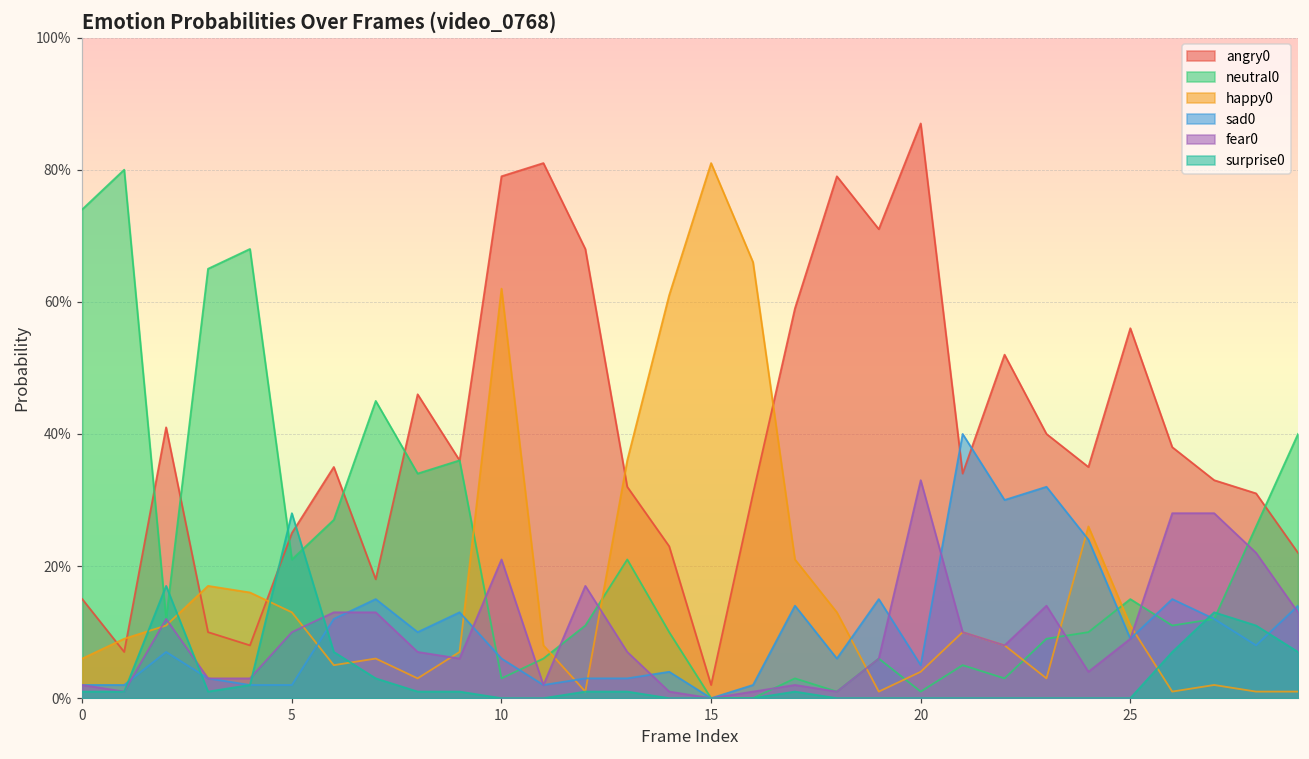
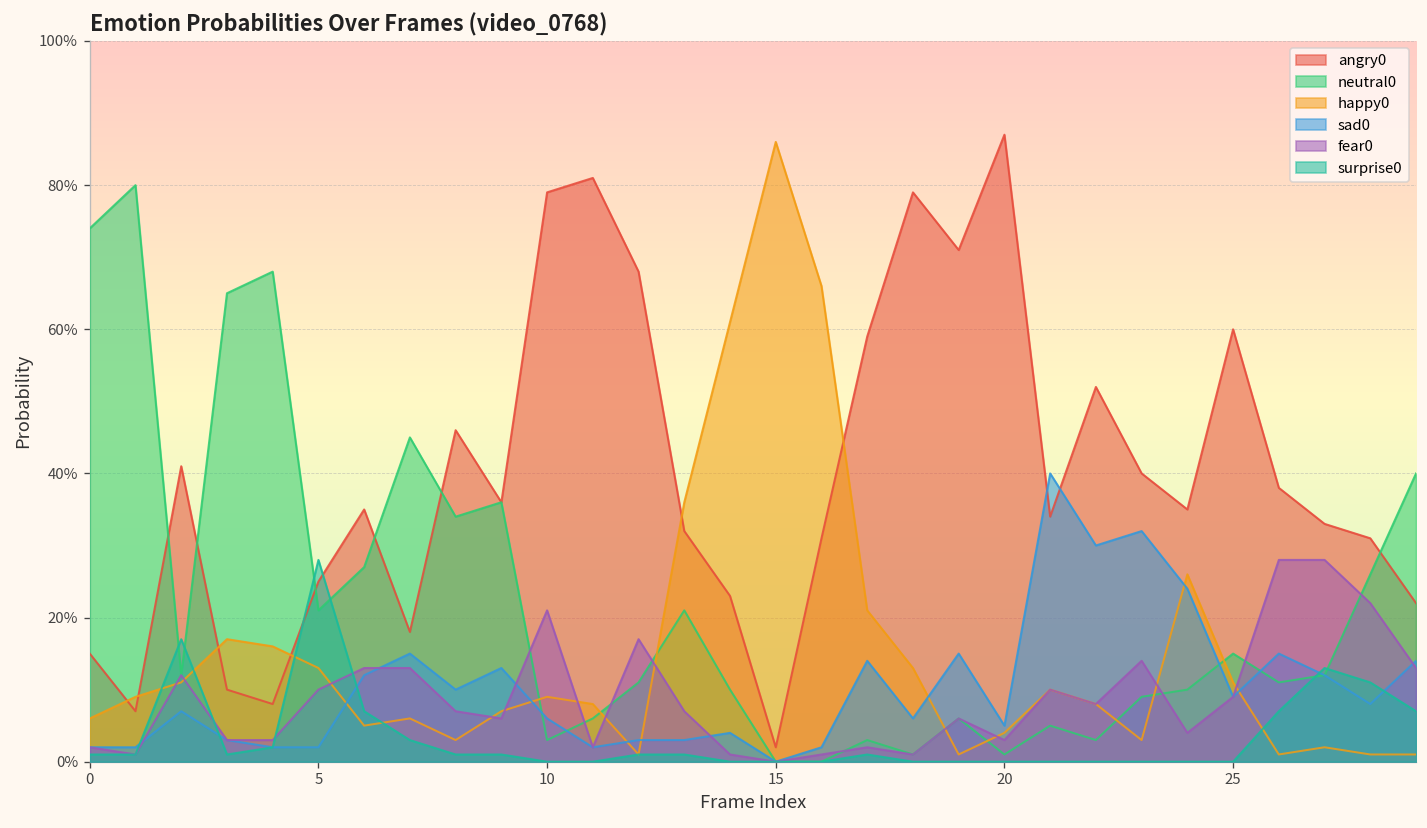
  {
    "angry0": {
      "0": "15%",
      "5": "25%",
      "10": "79%",
      "15": "2%",
      "20": "87%",
-     "25": "56%"
+     "25": "60%"
    },
    "happy0": {
      "0": "6%",
      "5": "13%",
-     "10": "62%",
-     "15": "81%",
+     "10": "9%",
+     "15": "86%",
      "20": "4%",
      "25": "11%"
    },
    "sad0": {
      "5": "2%",
      "10": "6%",
      "20": "5%"
    },
    "fear0": {
      "5": "10%",
      "10": "21%",
-     "20": "33%"
+     "20": "3%"
    }
  }
